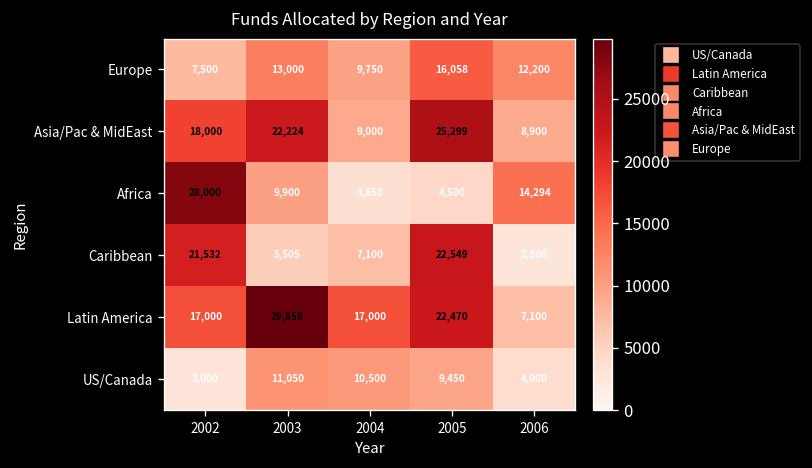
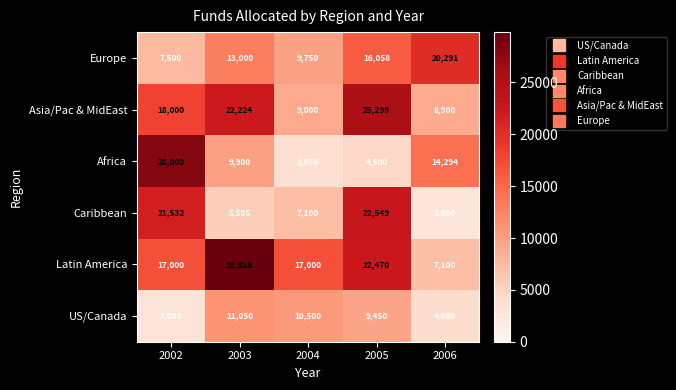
  {
    "Europe": {
      "2002": "7,500",
      "2003": "13,000",
      "2004": "9,750",
      "2005": "16,058",
-     "2006": "12,200"
+     "2006": "20,291"
    },
    "Asia/Pac & MidEast": {
      "2002": "18,000",
      "2003": "22,224",
      "2004": "9,000",
      "2005": "25,299",
      "2006": "8,900"
    },
    "Africa": {
      "2002": "28,000",
      "2003": "9,900",
      "2005": "4,500",
      "2006": "14,294"
    },
    "Caribbean": {
      "2002": "21,532",
      "2003": "5,505",
      "2004": "7,100",
      "2005": "22,549"
    },
    "Latin America": {
      "2002": "17,000",
      "2003": "29,858",
      "2004": "17,000",
      "2005": "22,470",
      "2006": "7,100"
    },
    "US/Canada": {
      "2003": "11,050",
      "2004": "10,500",
      "2005": "9,450",
      "2006": "4,000"
    }
  }
